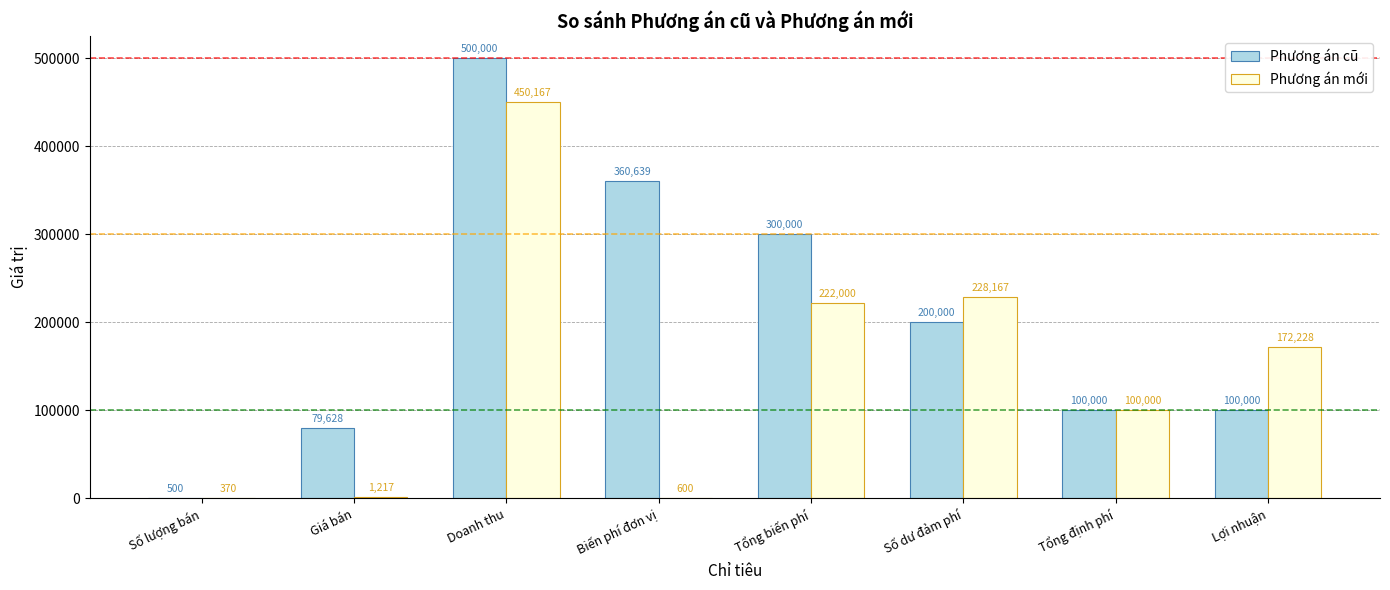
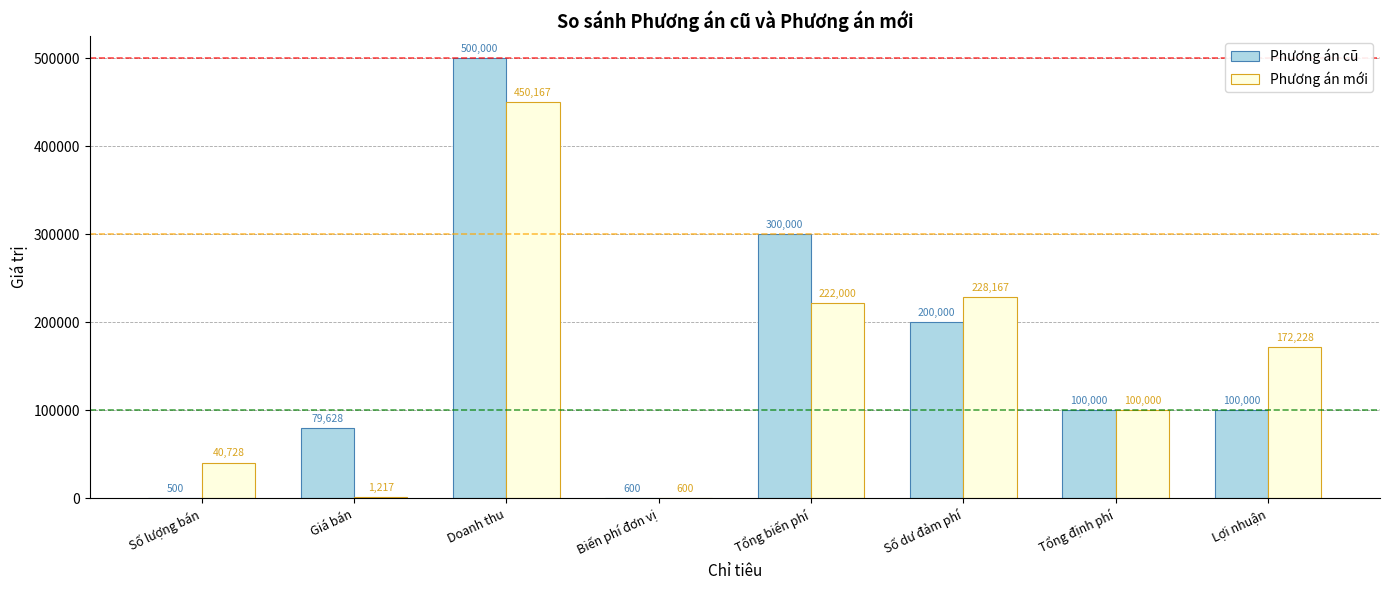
  {
    "Phương án cũ": {
      "Số lượng bán": "500",
      "Giá bán": "79,628",
      "Doanh thu": "500,000",
-     "Biến phí đơn vị": "360,639",
+     "Biến phí đơn vị": "600",
      "Tổng biến phí": "300,000",
      "Số dư đảm phí": "200,000",
      "Tổng định phí": "100,000",
      "Lợi nhuận": "100,000"
    },
    "Phương án mới": {
-     "Số lượng bán": "370",
+     "Số lượng bán": "40,728",
      "Giá bán": "1,217",
      "Doanh thu": "450,167",
      "Biến phí đơn vị": "600",
      "Tổng biến phí": "222,000",
      "Số dư đảm phí": "228,167",
      "Tổng định phí": "100,000",
      "Lợi nhuận": "172,228"
    }
  }
